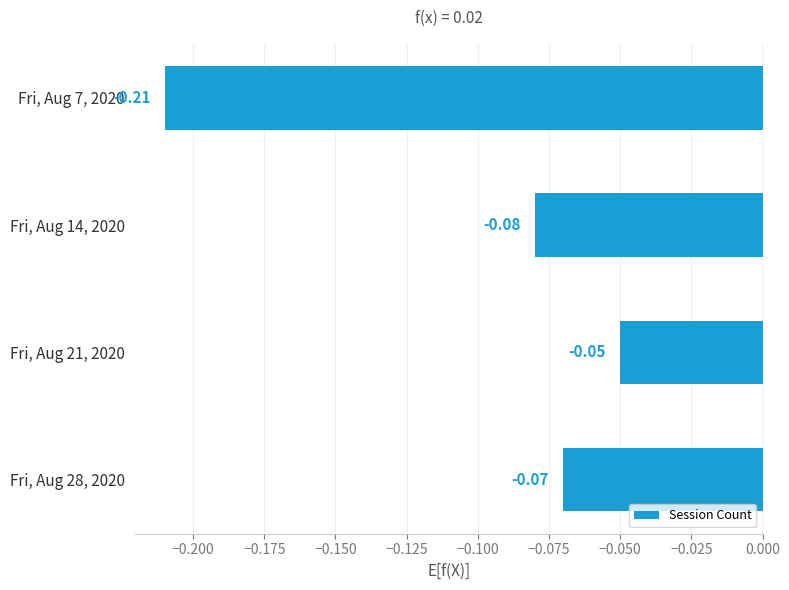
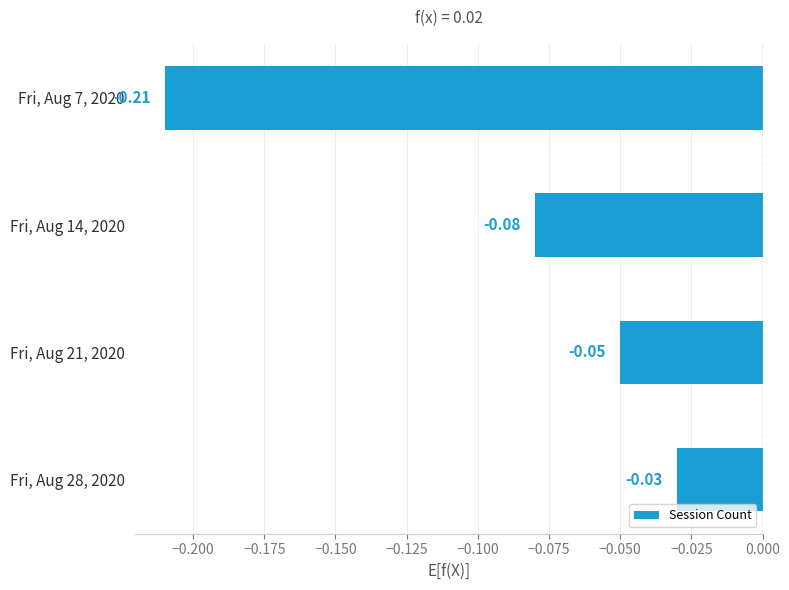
  {
    "Fri, Aug 7, 2020": -0.21,
    "Fri, Aug 14, 2020": -0.08,
    "Fri, Aug 21, 2020": -0.05,
-   "Fri, Aug 28, 2020": -0.07
+   "Fri, Aug 28, 2020": -0.03
  }
